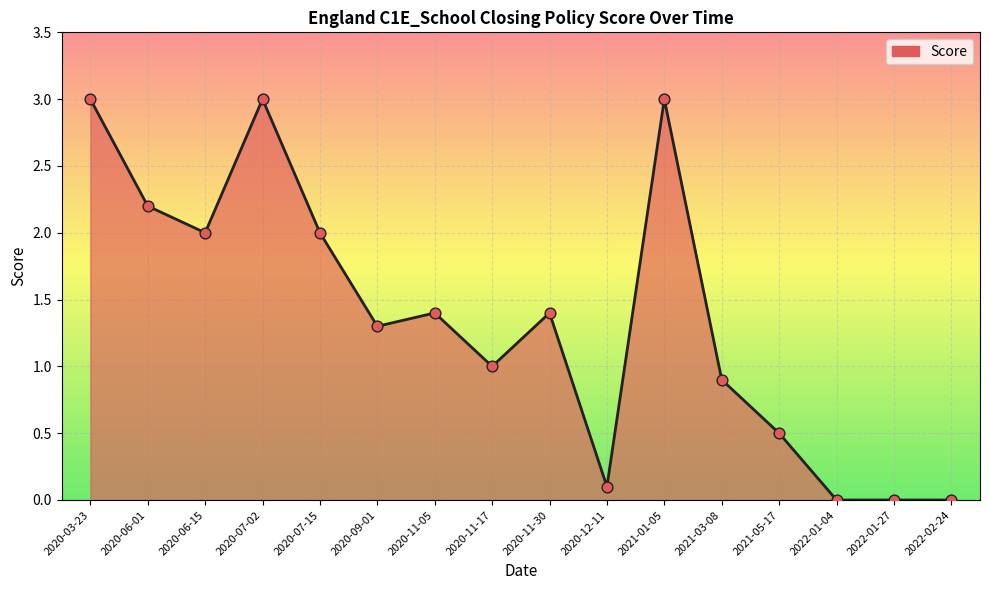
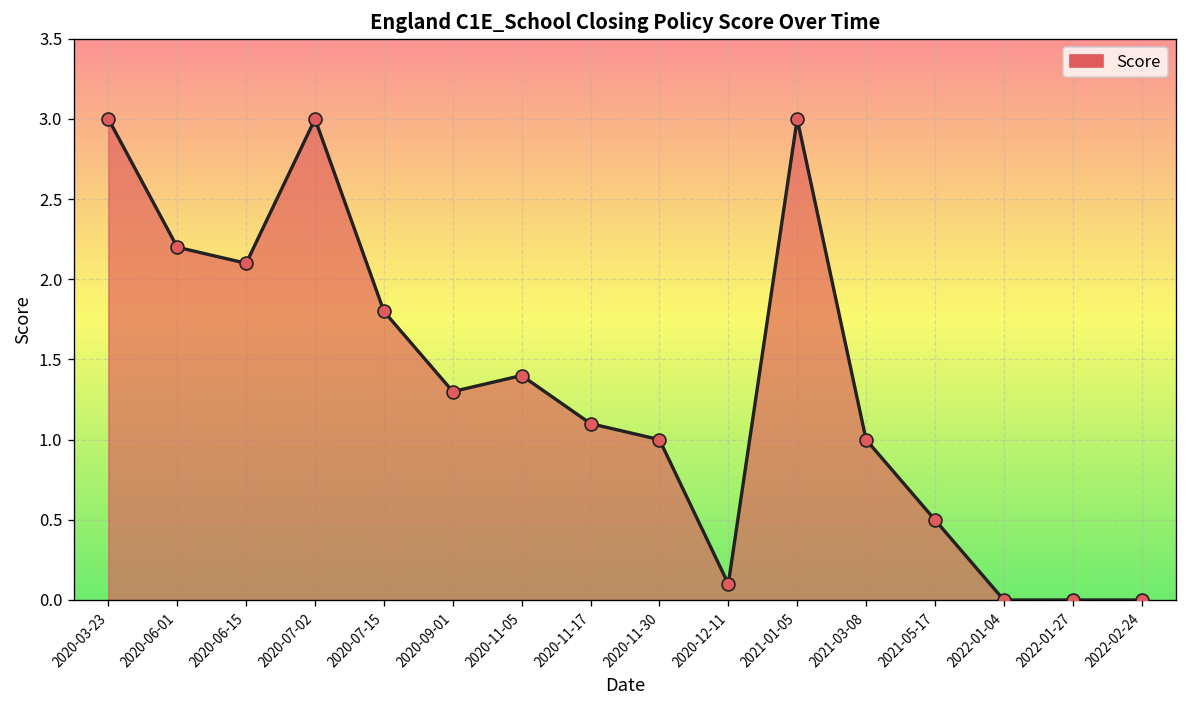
  {
    "2020-03-23": 3.0,
    "2020-06-01": 2.2,
-   "2020-06-15": 2.0,
+   "2020-06-15": 2.1,
    "2020-07-02": 3.0,
-   "2020-07-15": 2.0,
+   "2020-07-15": 1.8,
    "2020-09-01": 1.3,
    "2020-11-05": 1.4,
-   "2020-11-17": 1.0,
-   "2020-11-30": 1.4,
+   "2020-11-17": 1.1,
+   "2020-11-30": 1.0,
    "2020-12-11": 0.1,
    "2021-01-05": 3.0,
-   "2021-03-08": 0.9,
+   "2021-03-08": 1.0,
    "2021-05-17": 0.5,
    "2022-01-04": 0.0,
    "2022-01-27": 0.0,
    "2022-02-24": 0.0
  }
